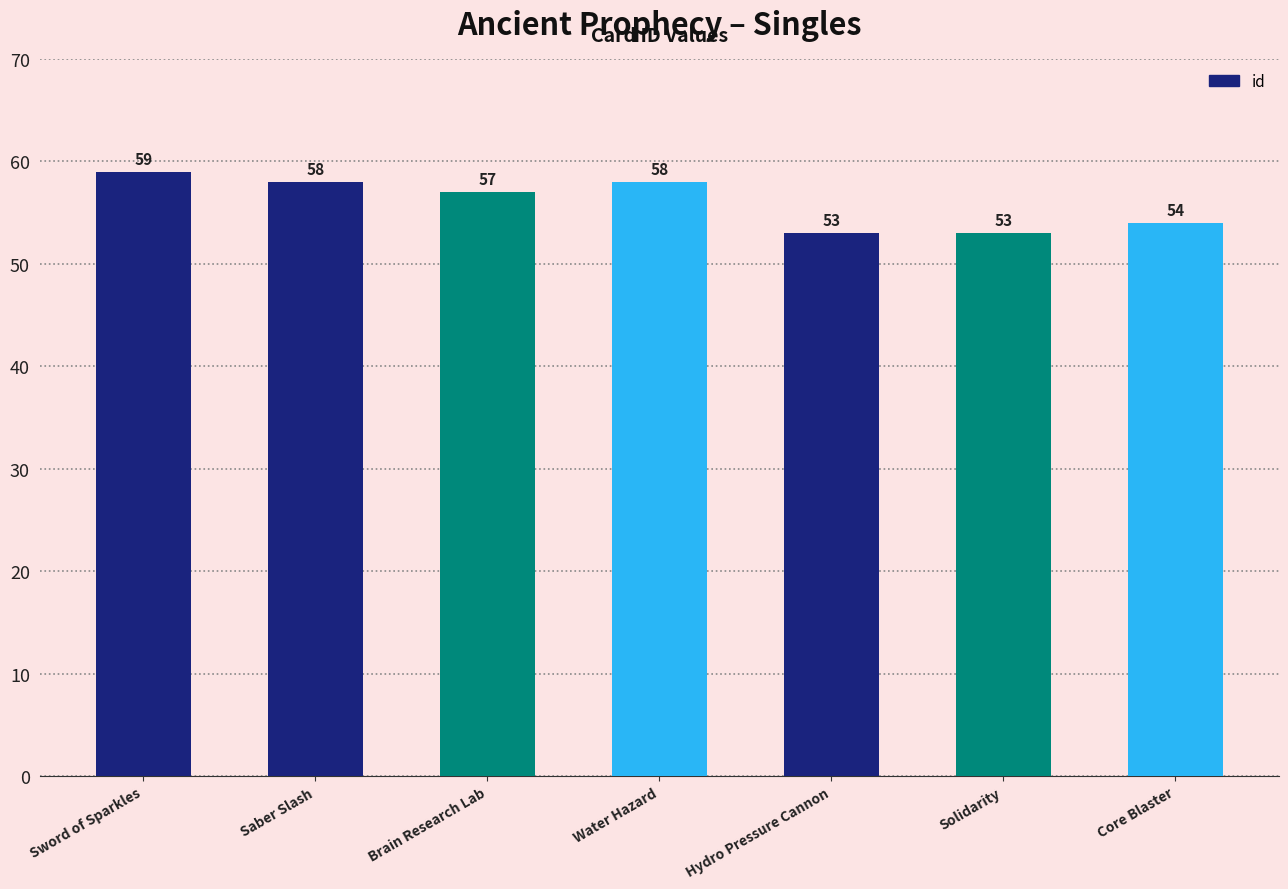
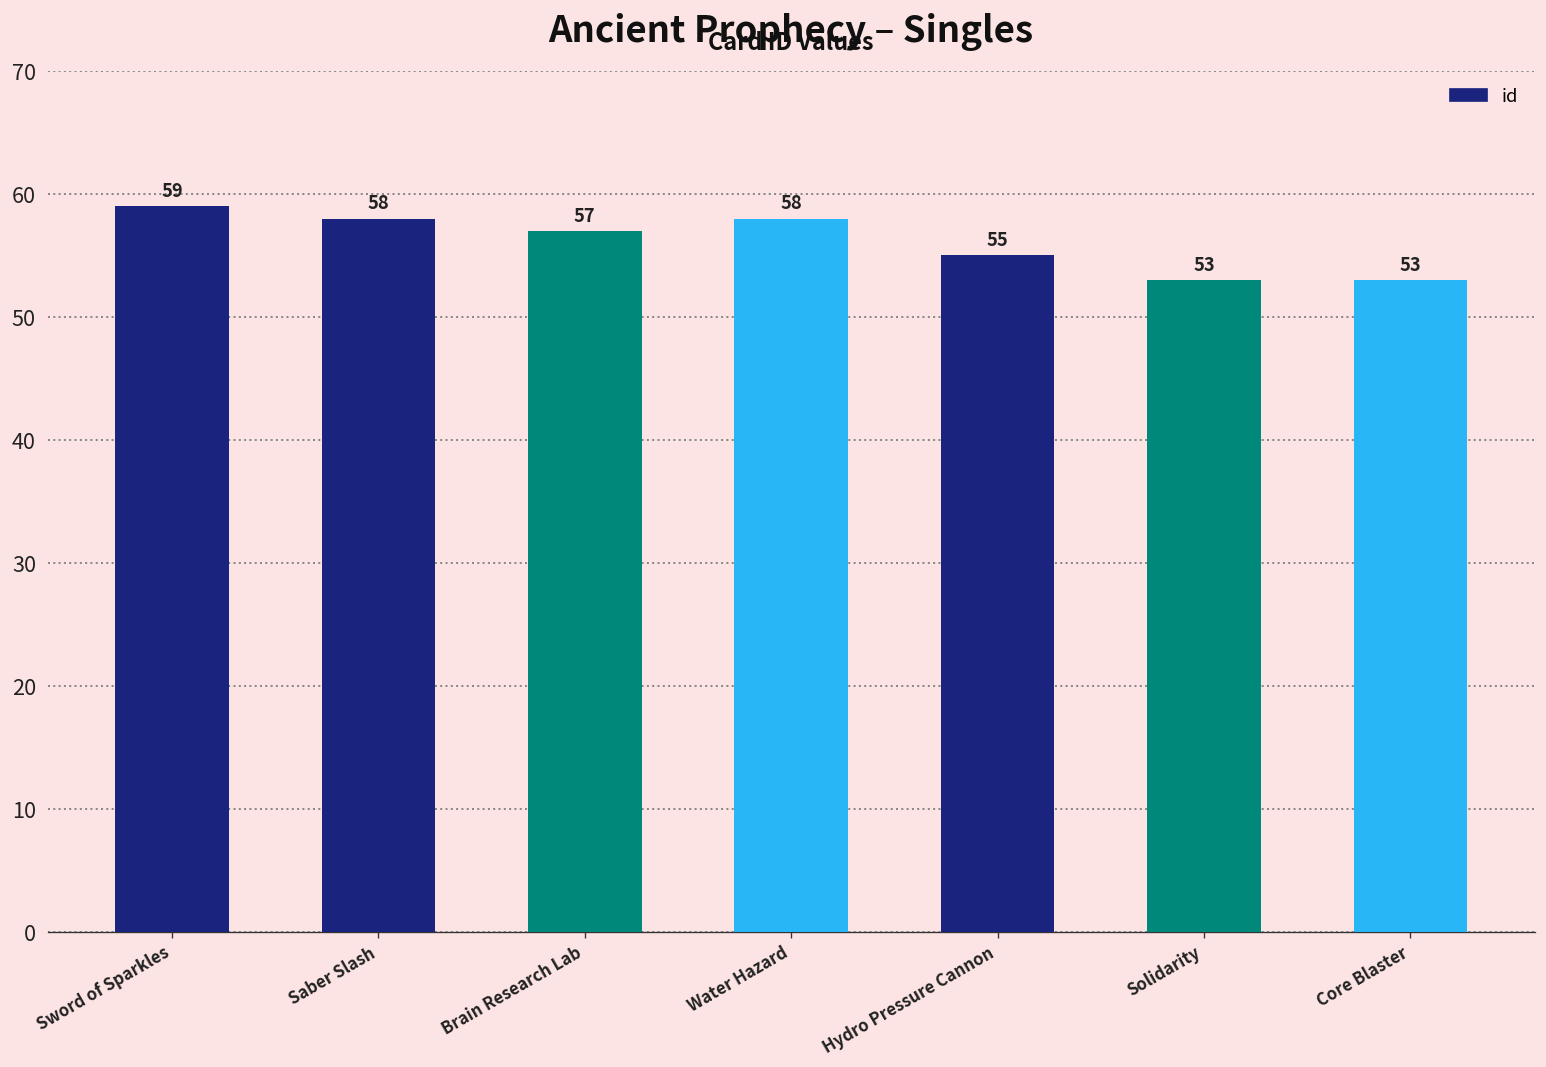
  {
    "Sword of Sparkles": 59,
    "Saber Slash": 58,
    "Brain Research Lab": 57,
    "Water Hazard": 58,
-   "Hydro Pressure Cannon": 53,
+   "Hydro Pressure Cannon": 55,
    "Solidarity": 53,
-   "Core Blaster": 54
+   "Core Blaster": 53
  }
